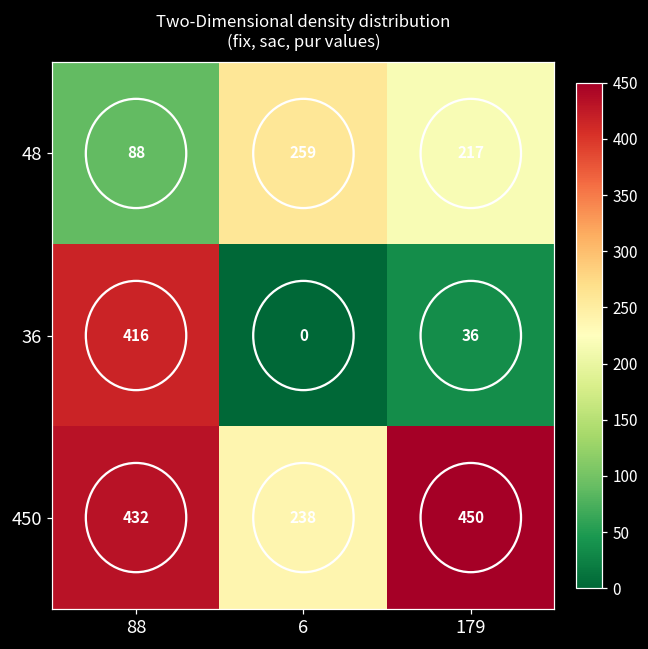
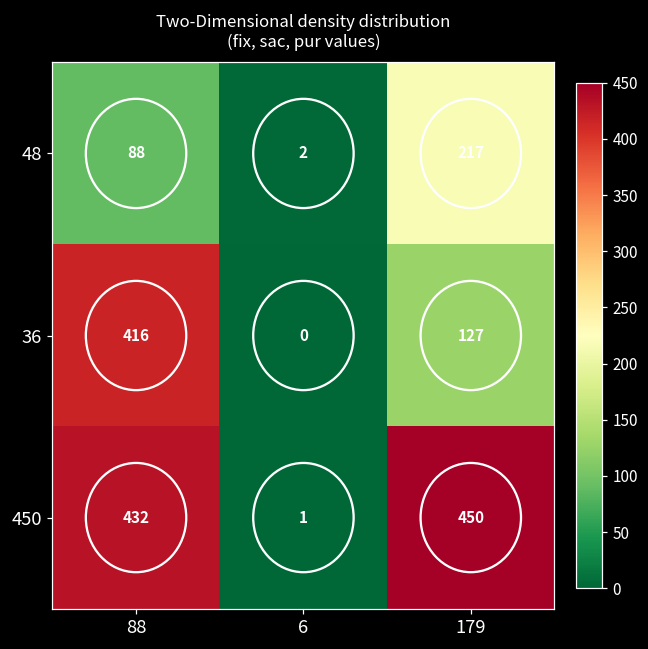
  {
    "48": {
      "88": 88,
-     "6": 259,
+     "6": 2,
      "179": 217
    },
    "36": {
      "88": 416,
      "6": 0,
-     "179": 36
+     "179": 127
    },
    "450": {
      "88": 432,
-     "6": 238,
+     "6": 1,
      "179": 450
    }
  }
